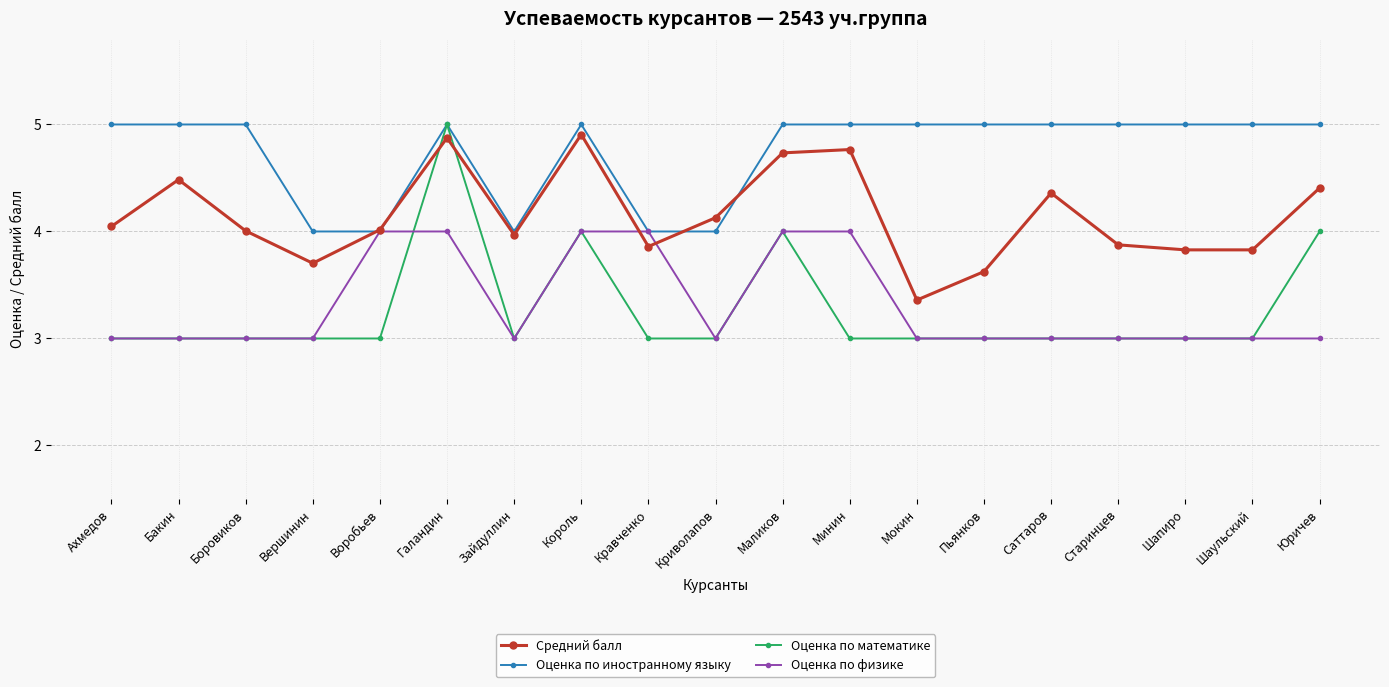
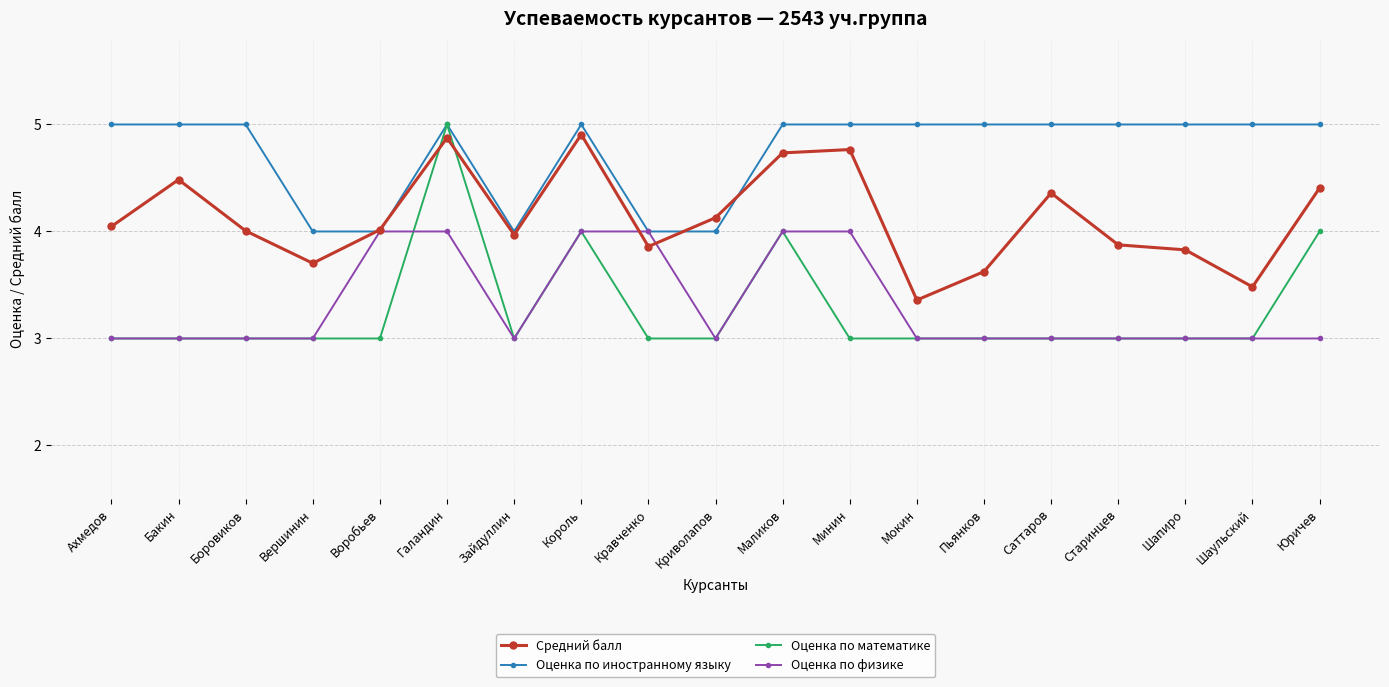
  {
    "Средний балл": {
      "Ахмедов": 4.05,
      "Бакин": 4.48,
      "Боровиков": 4.01,
      "Вершинин": 3.70,
      "Галандин": 4.88,
      "Зайдуллин": 3.97,
      "Король": 4.91,
      "Кравченко": 3.86,
      "Криволапов": 4.13,
      "Маликов": 4.73,
      "Минин": 4.77,
      "Мокин": 3.36,
      "Пьянков": 3.63,
      "Саттаров": 4.36,
      "Старинцев": 3.88,
      "Шапиро": 3.83,
-     "Шаульский": 3.83,
+     "Шаульский": 3.48,
      "Юричев": 4.41
    },
    "Оценка по иностранному языку": {
      "Ахмедов": 5.00,
      "Бакин": 5.00,
      "Боровиков": 5.00,
      "Вершинин": 4.00,
      "Зайдуллин": 4.00,
      "Король": 5.00,
      "Криволапов": 4.00,
      "Маликов": 5.00,
      "Минин": 5.00,
      "Мокин": 5.00,
      "Пьянков": 5.00,
      "Саттаров": 5.00,
      "Старинцев": 5.00,
      "Шапиро": 5.00,
      "Шаульский": 5.00,
      "Юричев": 5.00
    },
    "Оценка по математике": {
      "Воробьев": 3.00,
      "Кравченко": 3.00,
      "Минин": 3.00,
      "Юричев": 4.00
    },
    "Оценка по физике": {
      "Галандин": 4.00,
      "Минин": 4.00,
      "Юричев": 3.00
    }
  }
